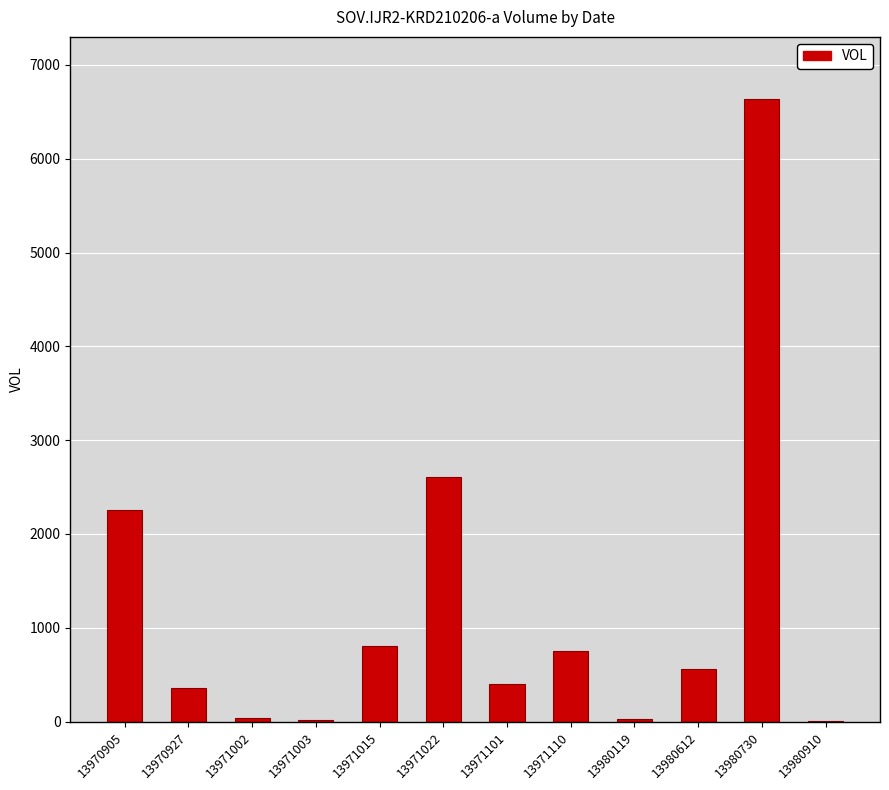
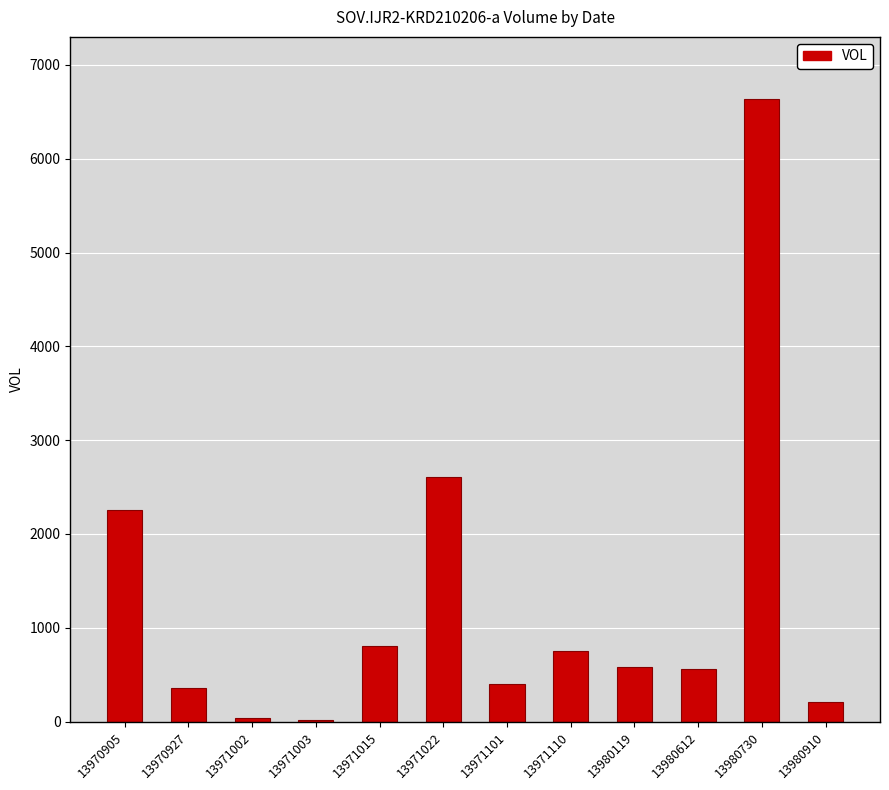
  {
    "13970905": 2300,
    "13970927": 400,
    "13971002": 0,
    "13971015": 800,
    "13971022": 2600,
    "13971101": 400,
    "13971110": 800,
-   "13980119": 0,
+   "13980119": 600,
    "13980612": 600,
    "13980730": 6600,
-   "13980910": 0
+   "13980910": 200
  }
